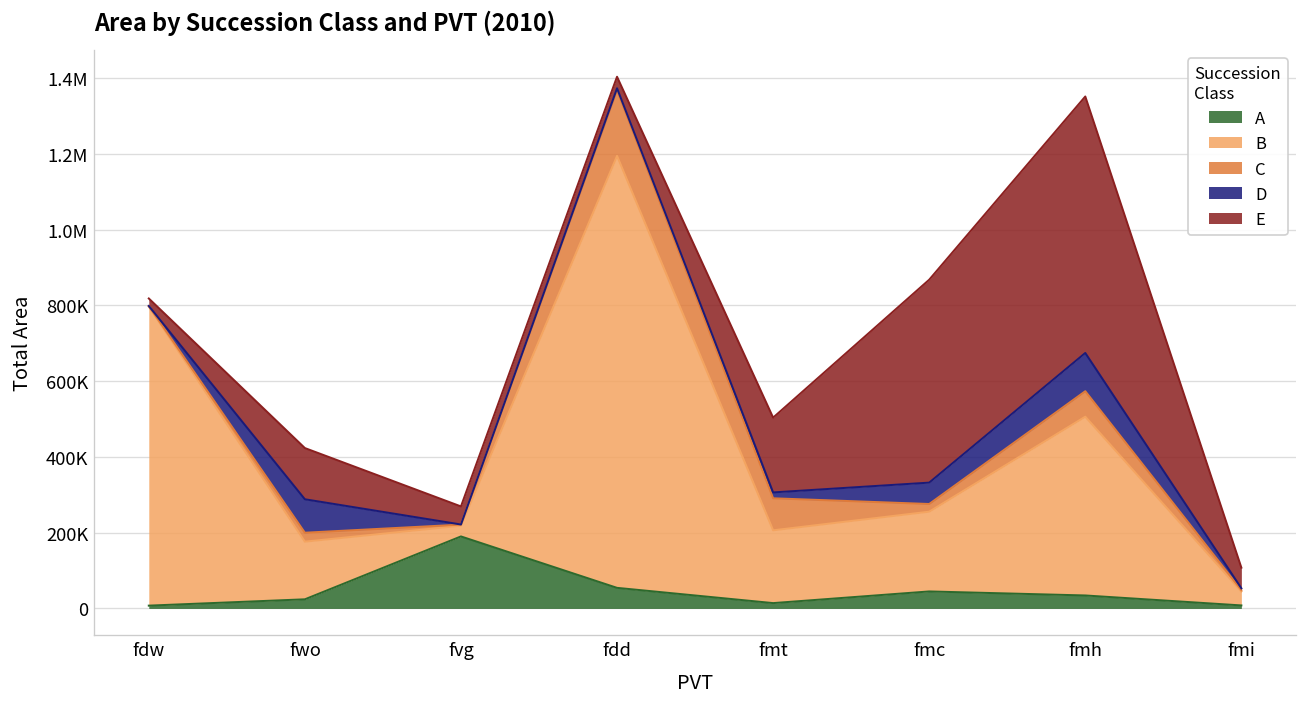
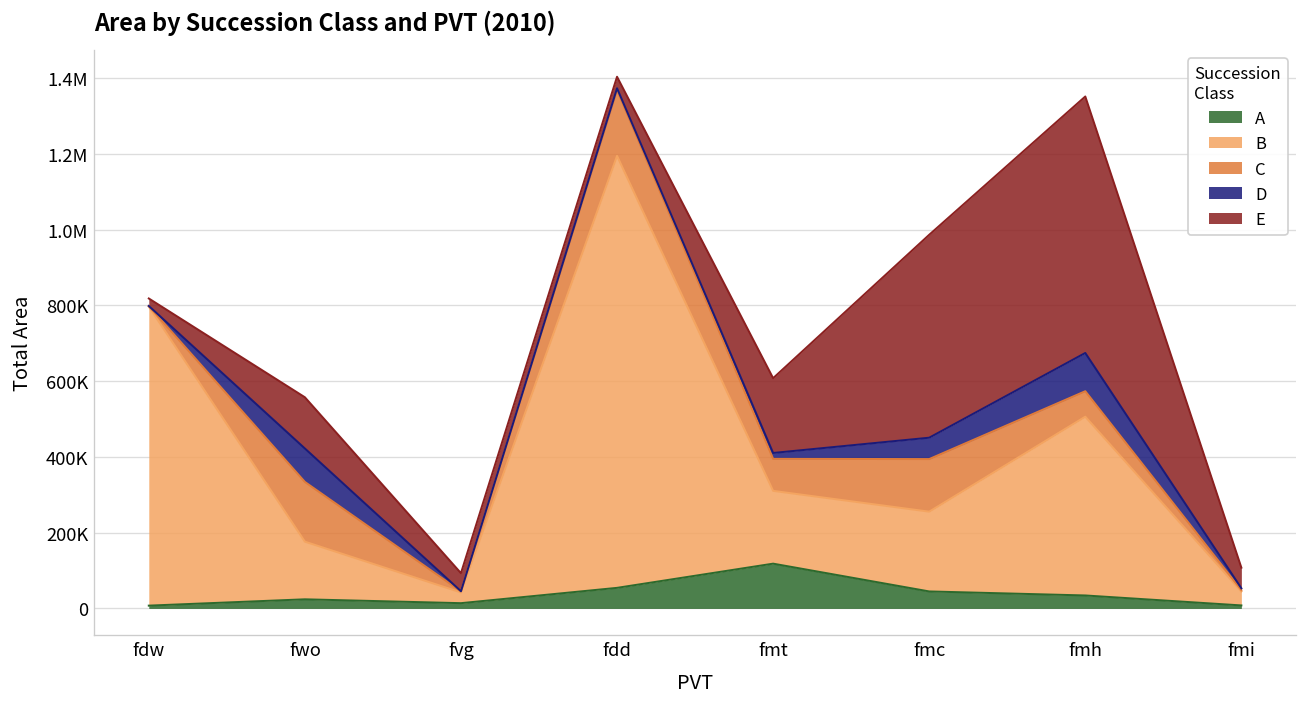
  {
    "A": {
      "fdw": 10000,
      "fwo": 20000,
-     "fvg": 190000,
+     "fvg": 10000,
      "fdd": 50000,
-     "fmt": 10000,
+     "fmt": 120000,
      "fmc": 40000,
      "fmh": 30000,
      "fmi": 10000
    },
    "B": {
      "fwo": 150000,
      "fdd": 1140000,
      "fmt": 190000,
      "fmc": 210000,
      "fmh": 470000
    },
    "C": {
-     "fwo": 20000,
+     "fwo": 160000,
      "fmt": 80000,
-     "fmc": 20000,
+     "fmc": 140000,
      "fmh": 70000
    },
    "D": {
      "fwo": 90000,
      "fmt": 20000,
      "fmc": 60000,
      "fmh": 100000
    },
    "E": {
      "fdw": 20000,
      "fwo": 140000,
      "fvg": 50000,
      "fdd": 30000,
      "fmt": 200000,
      "fmc": 540000,
      "fmh": 680000,
      "fmi": 50000
    }
  }
